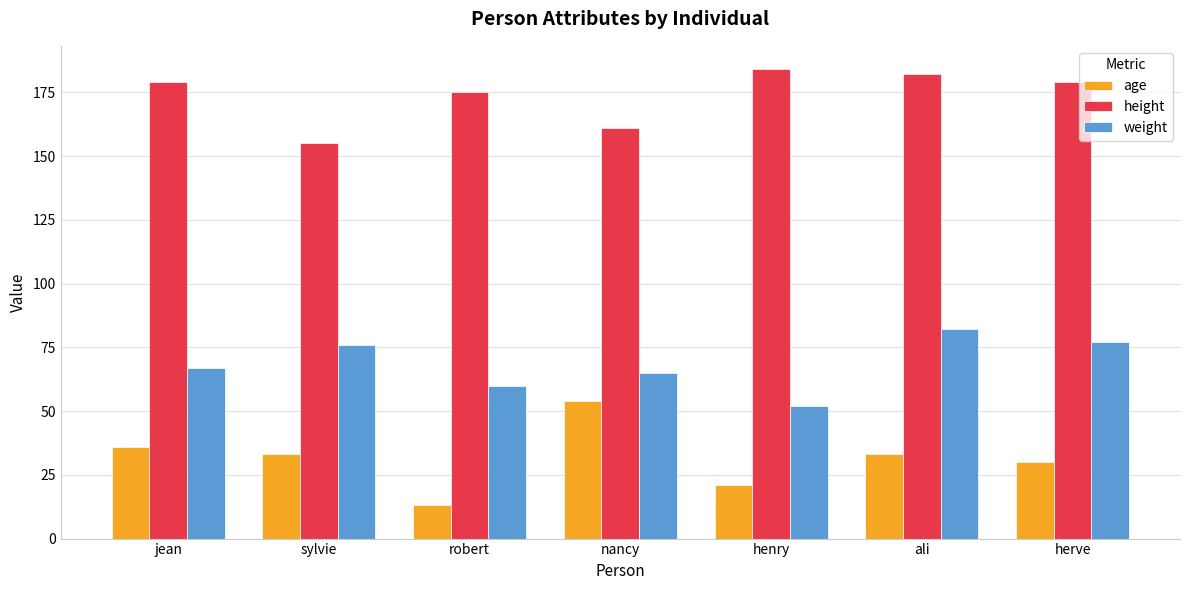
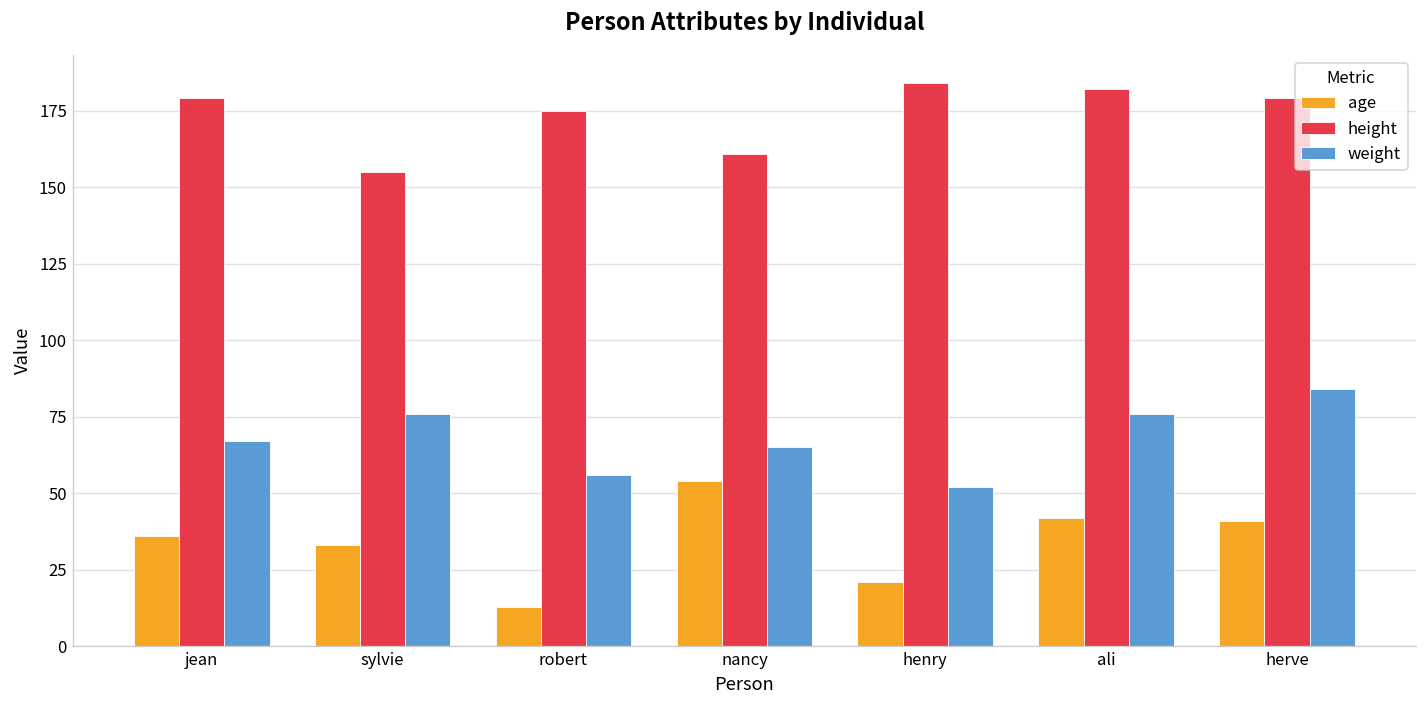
  {
    "age": {
      "jean": 36,
      "sylvie": 33,
      "robert": 13,
      "nancy": 54,
      "henry": 21,
-     "ali": 33,
-     "herve": 30
+     "ali": 42,
+     "herve": 41
    },
    "height": {
      "jean": 179,
      "sylvie": 155,
      "robert": 175,
      "nancy": 161,
      "henry": 184,
      "ali": 182,
      "herve": 179
    },
    "weight": {
      "jean": 67,
      "sylvie": 76,
-     "robert": 60,
+     "robert": 56,
      "nancy": 65,
      "henry": 52,
-     "ali": 82,
-     "herve": 77
+     "ali": 76,
+     "herve": 84
    }
  }
